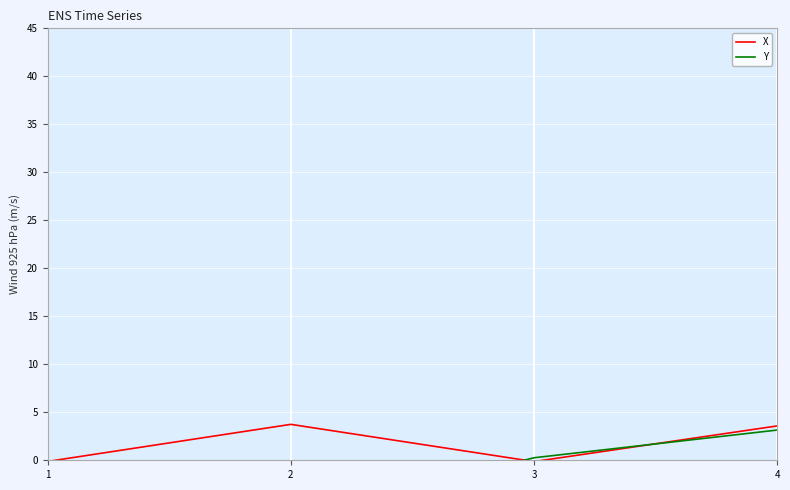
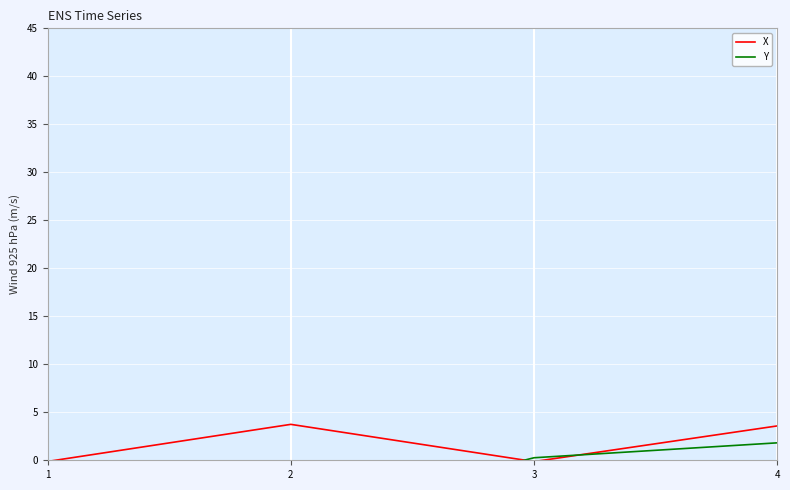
  {
    "X": {
      "2": 4,
      "3": 0,
      "4": 4
    },
    "Y": {
      "3": 0,
-     "4": 3
+     "4": 2
    }
  }
